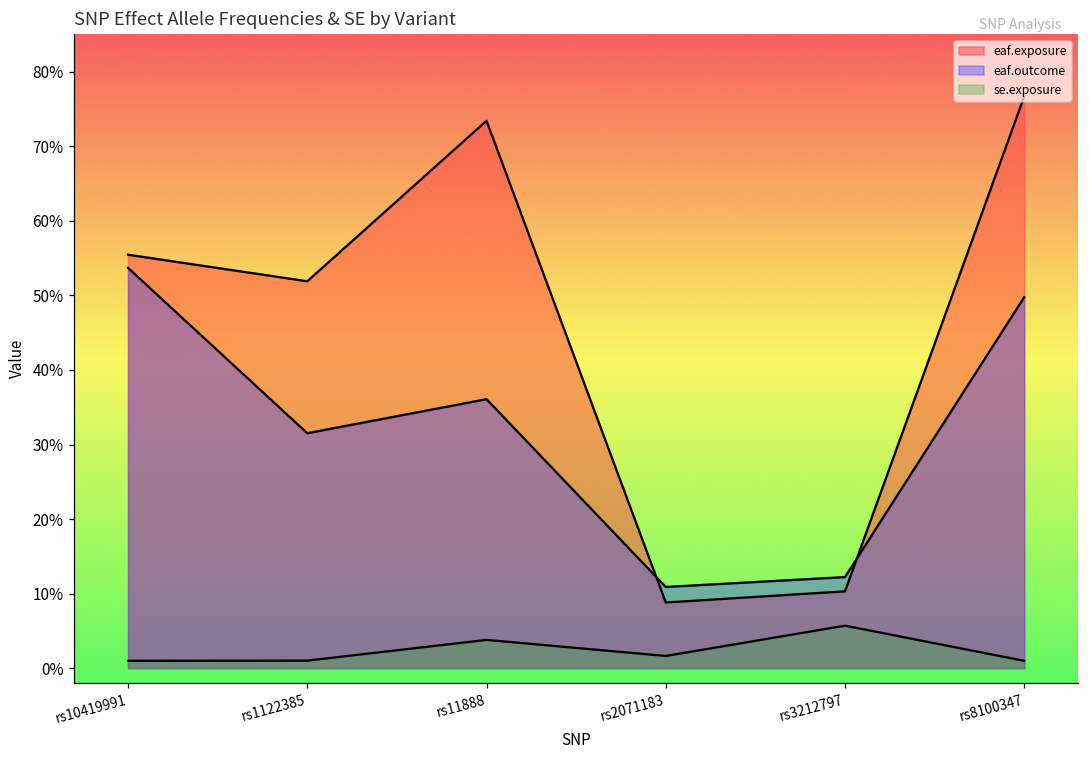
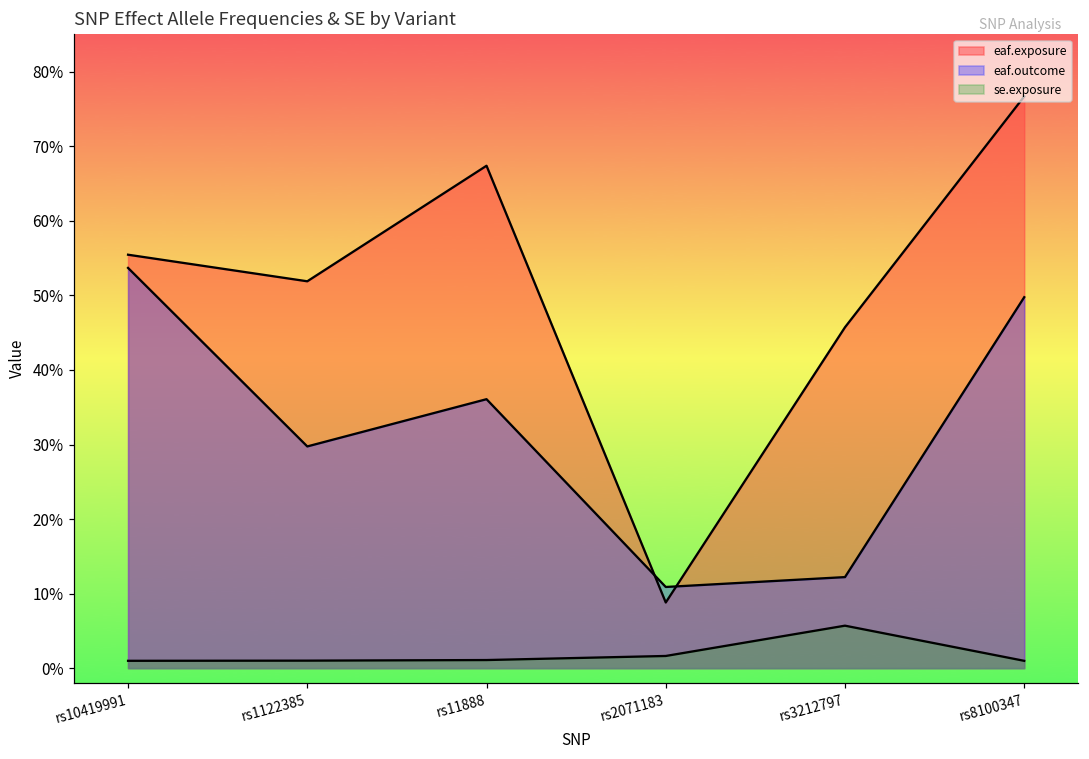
  {
    "eaf.exposure": {
      "rs10419991": "55%",
      "rs1122385": "52%",
-     "rs11888": "73%",
+     "rs11888": "67%",
      "rs2071183": "9%",
-     "rs3212797": "10%"
+     "rs3212797": "46%"
    },
    "eaf.outcome": {
      "rs10419991": "54%",
-     "rs1122385": "32%",
+     "rs1122385": "30%",
      "rs11888": "36%",
      "rs2071183": "11%",
      "rs3212797": "12%",
      "rs8100347": "50%"
    },
    "se.exposure": {
      "rs10419991": "1%",
      "rs1122385": "1%",
-     "rs11888": "4%",
+     "rs11888": "1%",
      "rs2071183": "2%",
      "rs3212797": "6%",
      "rs8100347": "1%"
    }
  }
